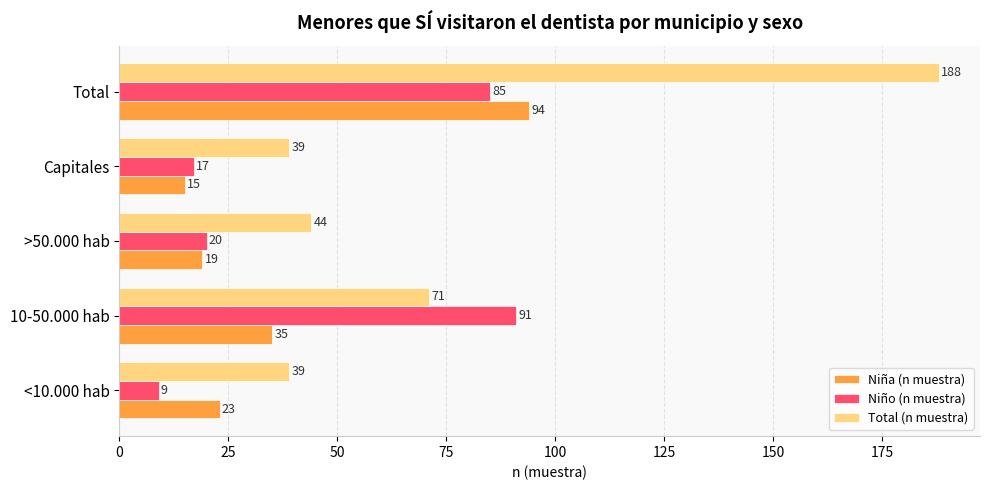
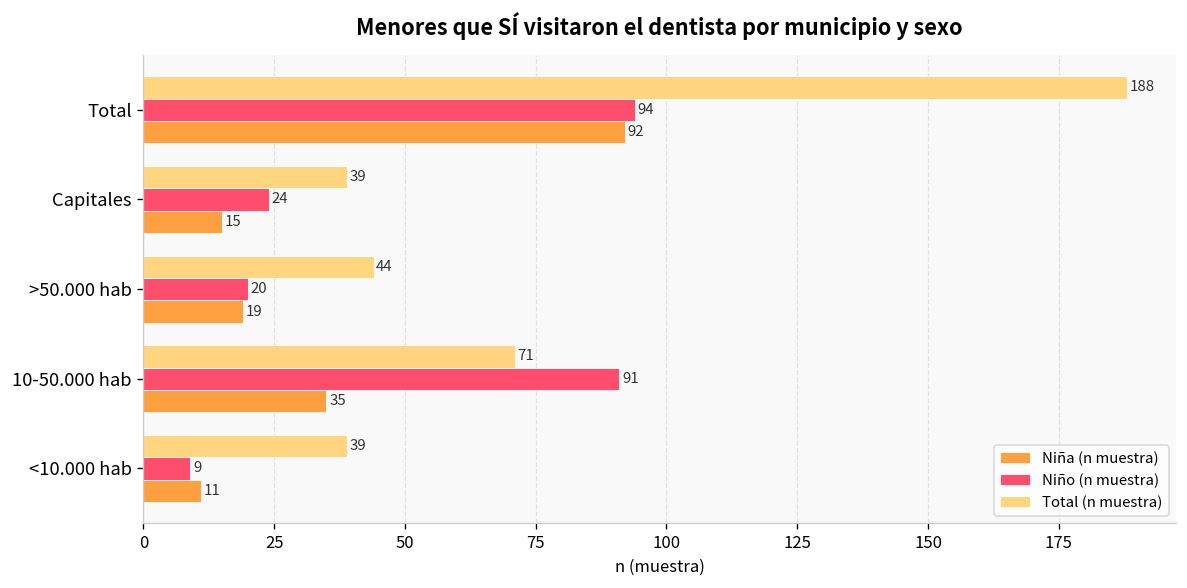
  {
    "Niña (n muestra)": {
-     "Total": 94,
+     "Total": 92,
      "Capitales": 15,
      ">50.000 hab": 19,
      "10-50.000 hab": 35,
-     "<10.000 hab": 23
+     "<10.000 hab": 11
    },
    "Niño (n muestra)": {
-     "Total": 85,
-     "Capitales": 17,
+     "Total": 94,
+     "Capitales": 24,
      ">50.000 hab": 20,
      "10-50.000 hab": 91,
      "<10.000 hab": 9
    },
    "Total (n muestra)": {
      "Total": 188,
      "Capitales": 39,
      ">50.000 hab": 44,
      "10-50.000 hab": 71,
      "<10.000 hab": 39
    }
  }
